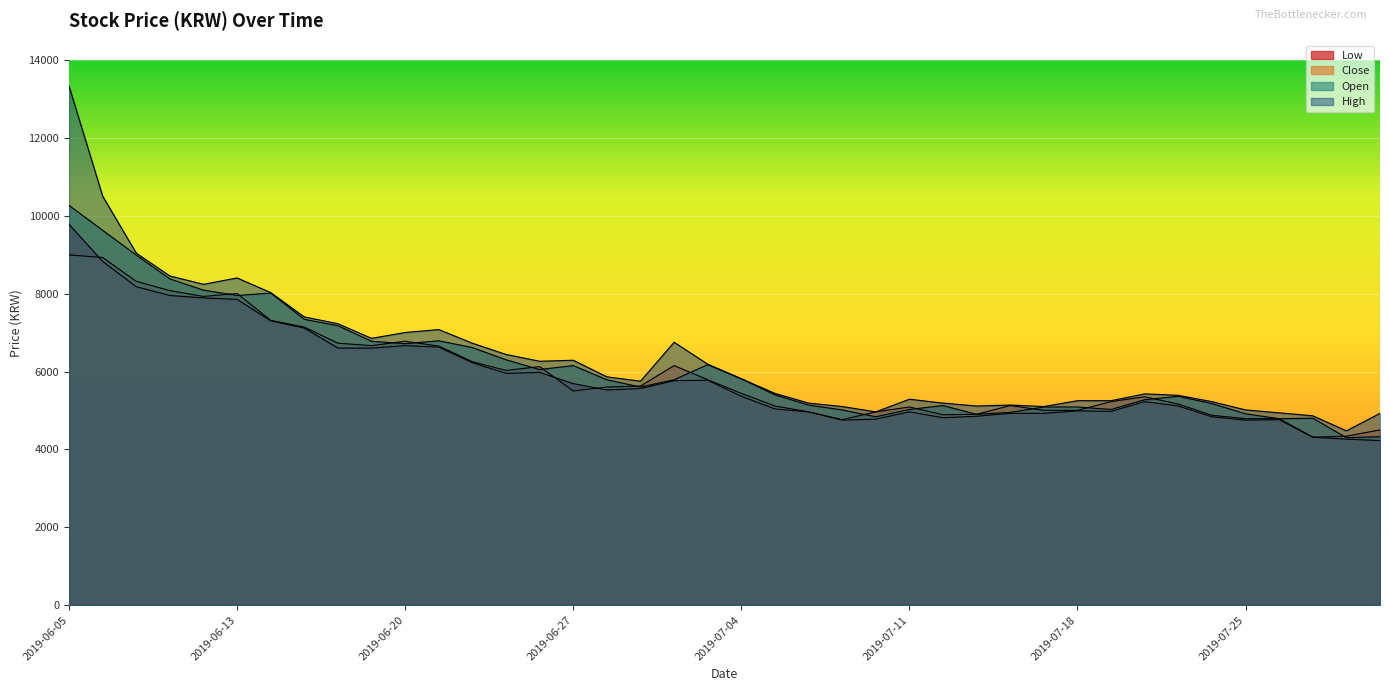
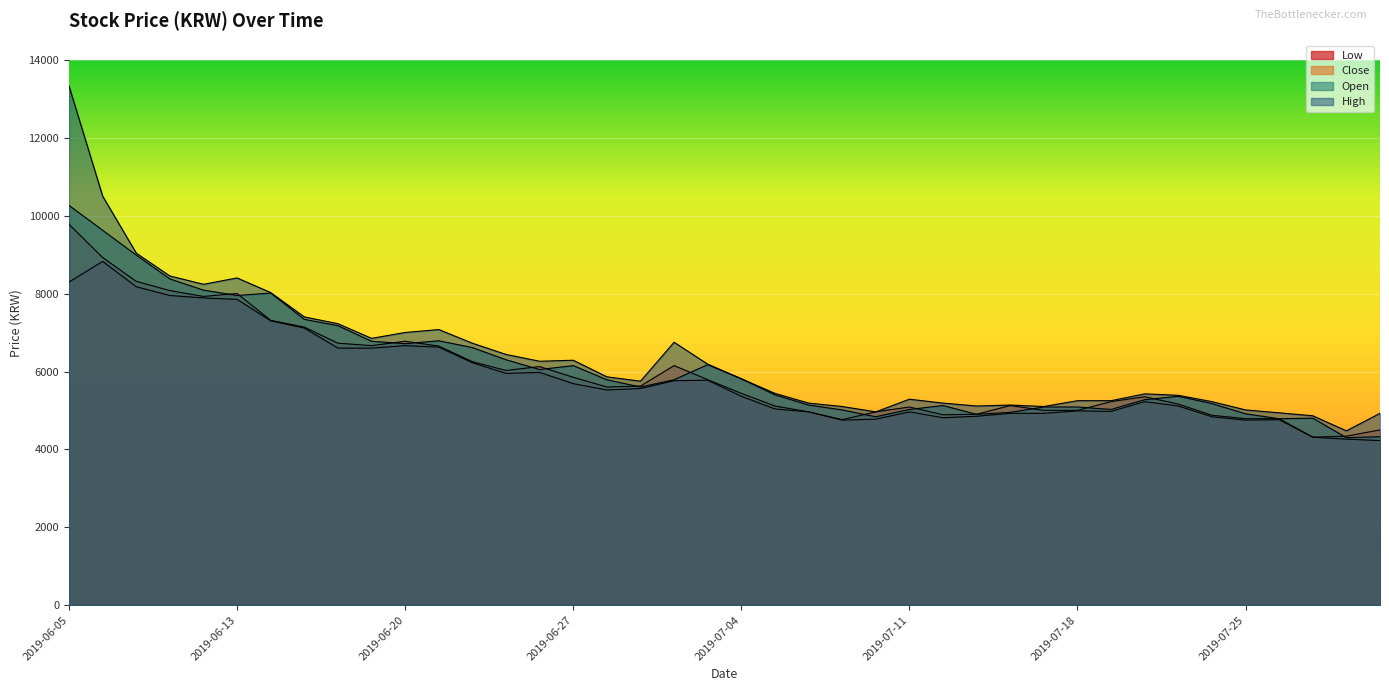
  {
    "Low": {
-     "2019-06-05": 9800,
+     "2019-06-05": 8300,
      "2019-06-13": 7900,
      "2019-06-27": 5700,
      "2019-07-04": 5400
    },
    "Close": {
-     "2019-06-05": 9000,
-     "2019-06-27": 5500,
+     "2019-06-05": 9800,
+     "2019-06-27": 5900,
      "2019-07-04": 5400
    }
  }
